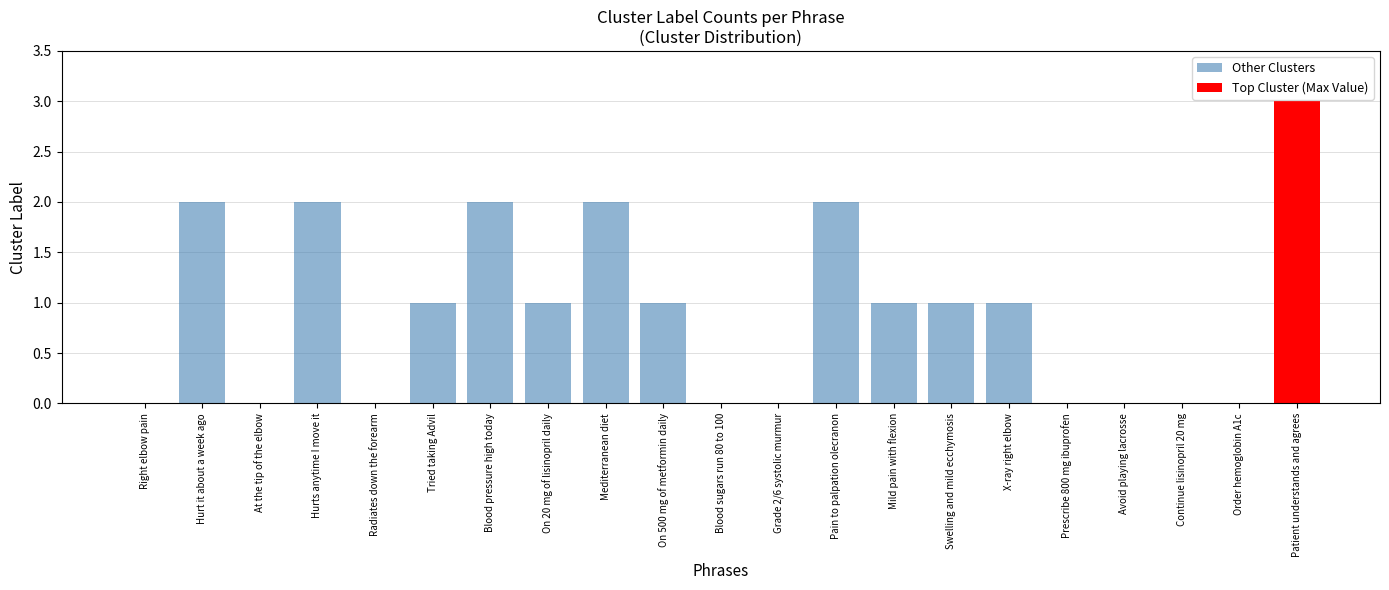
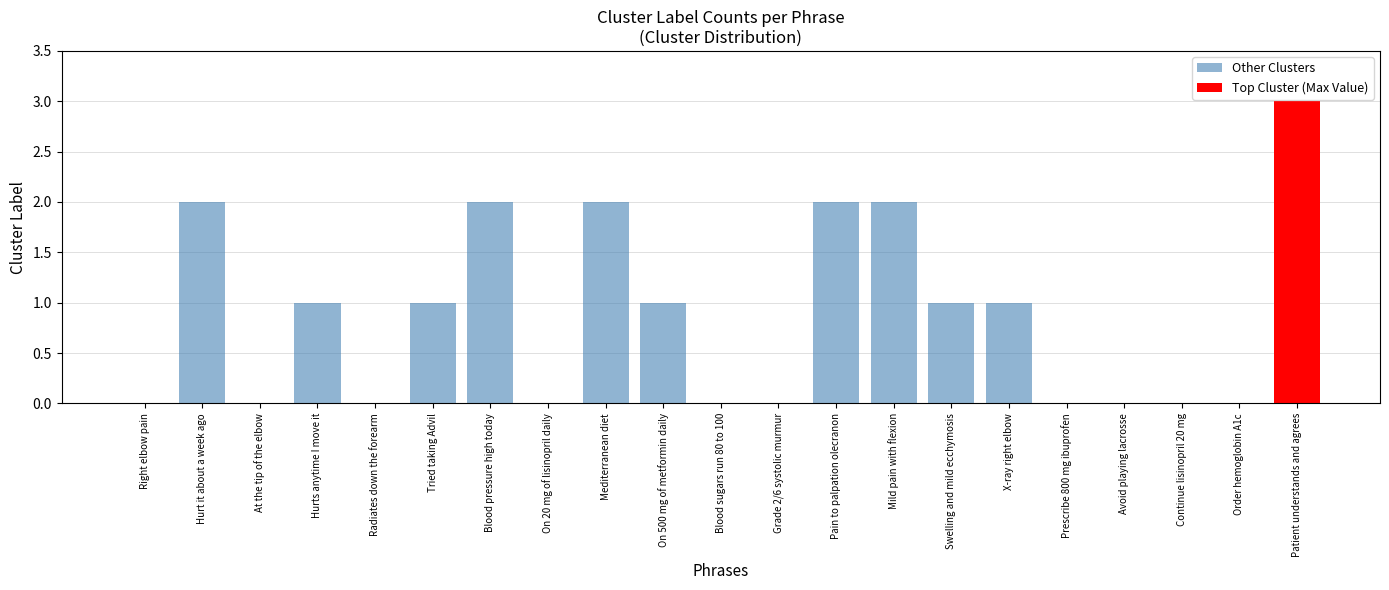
  {
    "Right elbow pain": 0,
    "Hurt it about a week ago": 2,
    "At the tip of the elbow": 0,
-   "Hurts anytime I move it": 2,
+   "Hurts anytime I move it": 1,
    "Radiates down the forearm": 0,
    "Tried taking Advil": 1,
    "Blood pressure high today": 2,
-   "On 20 mg of lisinopril daily": 1,
+   "On 20 mg of lisinopril daily": 0,
    "Mediterranean diet": 2,
    "On 500 mg of metformin daily": 1,
    "Blood sugars run 80 to 100": 0,
    "Grade 2/6 systolic murmur": 0,
    "Pain to palpation olecranon": 2,
-   "Mild pain with flexion": 1,
+   "Mild pain with flexion": 2,
    "Swelling and mild ecchymosis": 1,
    "X-ray right elbow": 1,
    "Prescribe 800 mg ibuprofen": 0,
    "Avoid playing lacrosse": 0,
    "Continue lisinopril 20 mg": 0,
    "Order hemoglobin A1c": 0,
    "Patient understands and agrees": 3
  }
